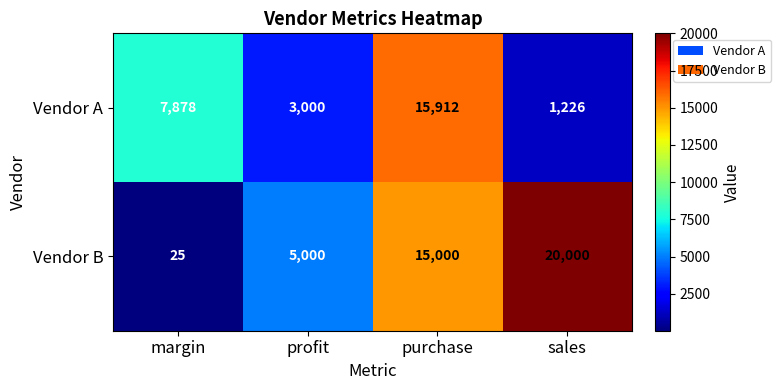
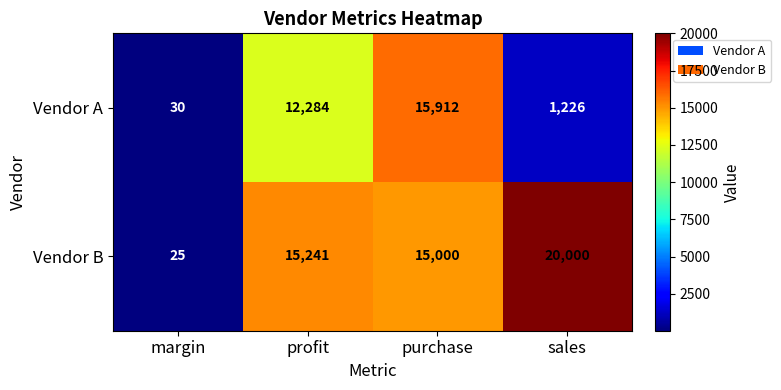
  {
    "Vendor A": {
-     "margin": "7,878",
-     "profit": "3,000",
+     "margin": "30",
+     "profit": "12,284",
      "purchase": "15,912",
      "sales": "1,226"
    },
    "Vendor B": {
      "margin": "25",
-     "profit": "5,000",
+     "profit": "15,241",
      "purchase": "15,000",
      "sales": "20,000"
    }
  }
